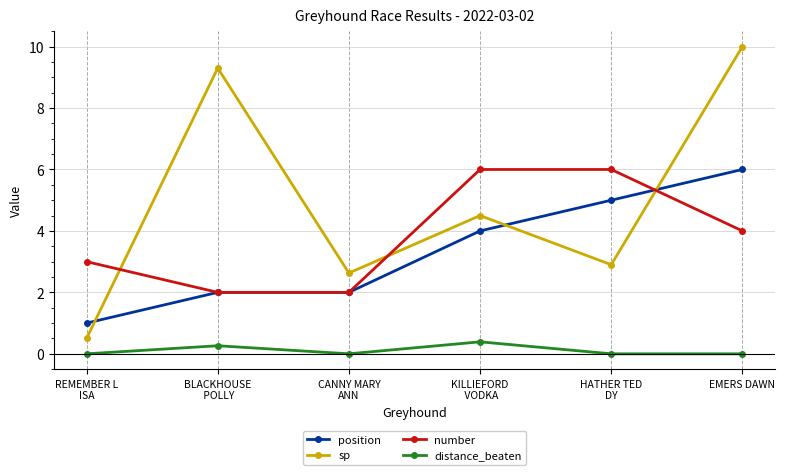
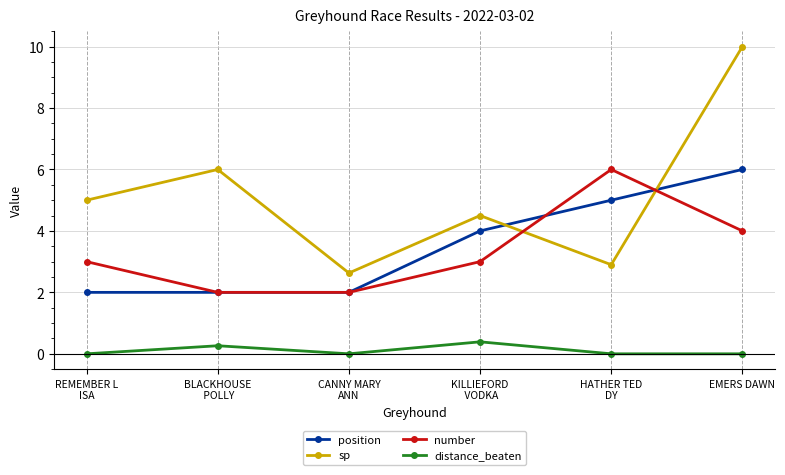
  {
    "position": {
-     "REMEMBER L ISA": 1,
+     "REMEMBER L ISA": 2,
      "KILLIEFORD VODKA": 4,
      "HATHER TED DY": 5,
      "EMERS DAWN": 6
    },
    "sp": {
-     "REMEMBER L ISA": 0.5,
-     "BLACKHOUSE POLLY": 9.3,
+     "REMEMBER L ISA": 5.0,
+     "BLACKHOUSE POLLY": 6.0,
      "CANNY MARY ANN": 2.6,
      "KILLIEFORD VODKA": 4.5,
      "HATHER TED DY": 2.9,
      "EMERS DAWN": 10.0
    },
    "number": {
      "REMEMBER L ISA": 3,
-     "KILLIEFORD VODKA": 6,
+     "KILLIEFORD VODKA": 3,
      "HATHER TED DY": 6,
      "EMERS DAWN": 4
    },
    "distance_beaten": {
      "REMEMBER L ISA": 0.0,
      "BLACKHOUSE POLLY": 0.3,
      "CANNY MARY ANN": 0.0,
      "KILLIEFORD VODKA": 0.4,
      "HATHER TED DY": 0.0,
      "EMERS DAWN": 0.0
    }
  }
